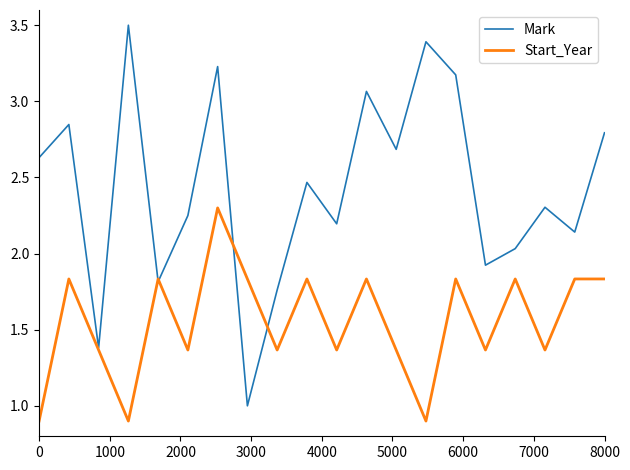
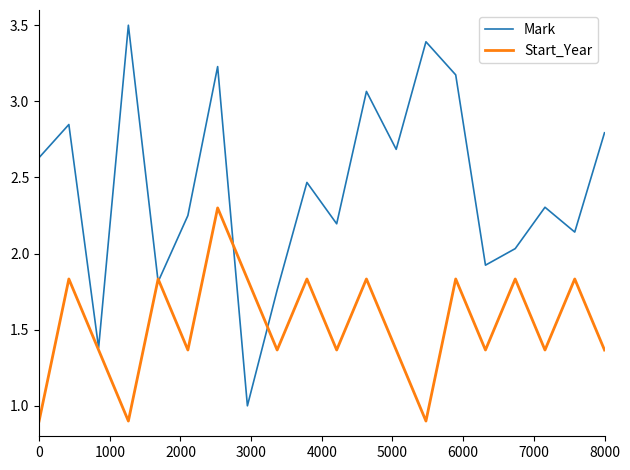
  {
    "Mark": {
      "0": 2.63,
      "8000": 2.79
    },
    "Start_Year": {
      "0": 0.90,
-     "8000": 1.83
+     "8000": 1.37
    }
  }
